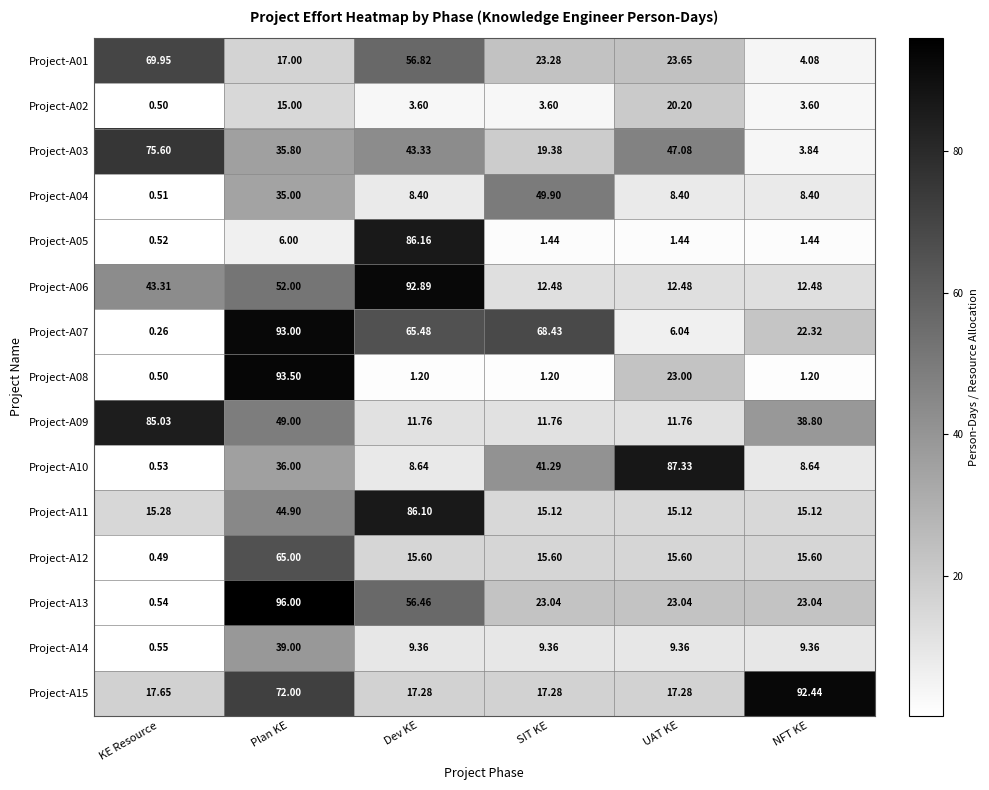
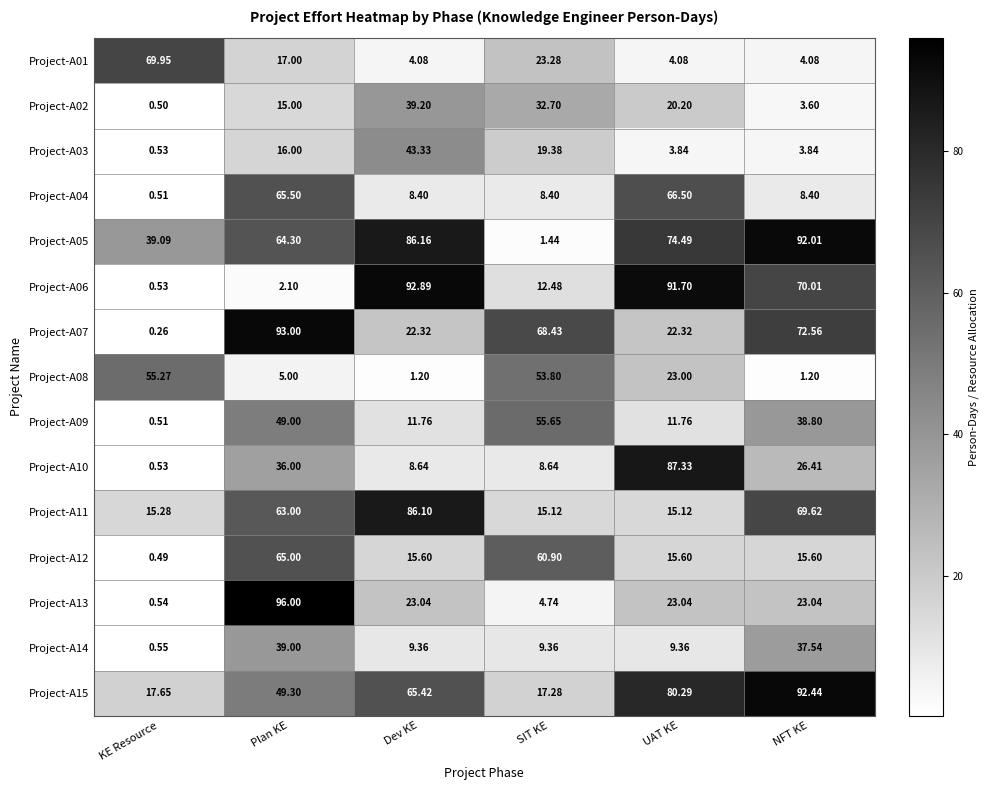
  {
    "Project-A01": {
      "KE Resource": 69.95,
      "Plan KE": 17.00,
-     "Dev KE": 56.82,
+     "Dev KE": 4.08,
      "SIT KE": 23.28,
-     "UAT KE": 23.65,
+     "UAT KE": 4.08,
      "NFT KE": 4.08
    },
    "Project-A02": {
      "KE Resource": 0.50,
      "Plan KE": 15.00,
-     "Dev KE": 3.60,
-     "SIT KE": 3.60,
+     "Dev KE": 39.20,
+     "SIT KE": 32.70,
      "UAT KE": 20.20,
      "NFT KE": 3.60
    },
    "Project-A03": {
-     "KE Resource": 75.60,
-     "Plan KE": 35.80,
+     "KE Resource": 0.53,
+     "Plan KE": 16.00,
      "Dev KE": 43.33,
      "SIT KE": 19.38,
-     "UAT KE": 47.08,
+     "UAT KE": 3.84,
      "NFT KE": 3.84
    },
    "Project-A04": {
      "KE Resource": 0.51,
-     "Plan KE": 35.00,
+     "Plan KE": 65.50,
      "Dev KE": 8.40,
-     "SIT KE": 49.90,
-     "UAT KE": 8.40,
+     "SIT KE": 8.40,
+     "UAT KE": 66.50,
      "NFT KE": 8.40
    },
    "Project-A05": {
-     "KE Resource": 0.52,
-     "Plan KE": 6.00,
+     "KE Resource": 39.09,
+     "Plan KE": 64.30,
      "Dev KE": 86.16,
      "SIT KE": 1.44,
-     "UAT KE": 1.44,
-     "NFT KE": 1.44
+     "UAT KE": 74.49,
+     "NFT KE": 92.01
    },
    "Project-A06": {
-     "KE Resource": 43.31,
-     "Plan KE": 52.00,
+     "KE Resource": 0.53,
+     "Plan KE": 2.10,
      "Dev KE": 92.89,
      "SIT KE": 12.48,
-     "UAT KE": 12.48,
-     "NFT KE": 12.48
+     "UAT KE": 91.70,
+     "NFT KE": 70.01
    },
    "Project-A07": {
      "KE Resource": 0.26,
      "Plan KE": 93.00,
-     "Dev KE": 65.48,
+     "Dev KE": 22.32,
      "SIT KE": 68.43,
-     "UAT KE": 6.04,
-     "NFT KE": 22.32
+     "UAT KE": 22.32,
+     "NFT KE": 72.56
    },
    "Project-A08": {
-     "KE Resource": 0.50,
-     "Plan KE": 93.50,
+     "KE Resource": 55.27,
+     "Plan KE": 5.00,
      "Dev KE": 1.20,
-     "SIT KE": 1.20,
+     "SIT KE": 53.80,
      "UAT KE": 23.00,
      "NFT KE": 1.20
    },
    "Project-A09": {
-     "KE Resource": 85.03,
+     "KE Resource": 0.51,
      "Plan KE": 49.00,
      "Dev KE": 11.76,
-     "SIT KE": 11.76,
+     "SIT KE": 55.65,
      "UAT KE": 11.76,
      "NFT KE": 38.80
    },
    "Project-A10": {
      "KE Resource": 0.53,
      "Plan KE": 36.00,
      "Dev KE": 8.64,
-     "SIT KE": 41.29,
+     "SIT KE": 8.64,
      "UAT KE": 87.33,
-     "NFT KE": 8.64
+     "NFT KE": 26.41
    },
    "Project-A11": {
      "KE Resource": 15.28,
-     "Plan KE": 44.90,
+     "Plan KE": 63.00,
      "Dev KE": 86.10,
      "SIT KE": 15.12,
      "UAT KE": 15.12,
-     "NFT KE": 15.12
+     "NFT KE": 69.62
    },
    "Project-A12": {
      "KE Resource": 0.49,
      "Plan KE": 65.00,
      "Dev KE": 15.60,
-     "SIT KE": 15.60,
+     "SIT KE": 60.90,
      "UAT KE": 15.60,
      "NFT KE": 15.60
    },
    "Project-A13": {
      "KE Resource": 0.54,
      "Plan KE": 96.00,
-     "Dev KE": 56.46,
-     "SIT KE": 23.04,
+     "Dev KE": 23.04,
+     "SIT KE": 4.74,
      "UAT KE": 23.04,
      "NFT KE": 23.04
    },
    "Project-A14": {
      "KE Resource": 0.55,
      "Plan KE": 39.00,
      "Dev KE": 9.36,
      "SIT KE": 9.36,
      "UAT KE": 9.36,
-     "NFT KE": 9.36
+     "NFT KE": 37.54
    },
    "Project-A15": {
      "KE Resource": 17.65,
-     "Plan KE": 72.00,
-     "Dev KE": 17.28,
+     "Plan KE": 49.30,
+     "Dev KE": 65.42,
      "SIT KE": 17.28,
-     "UAT KE": 17.28,
+     "UAT KE": 80.29,
      "NFT KE": 92.44
    }
  }
